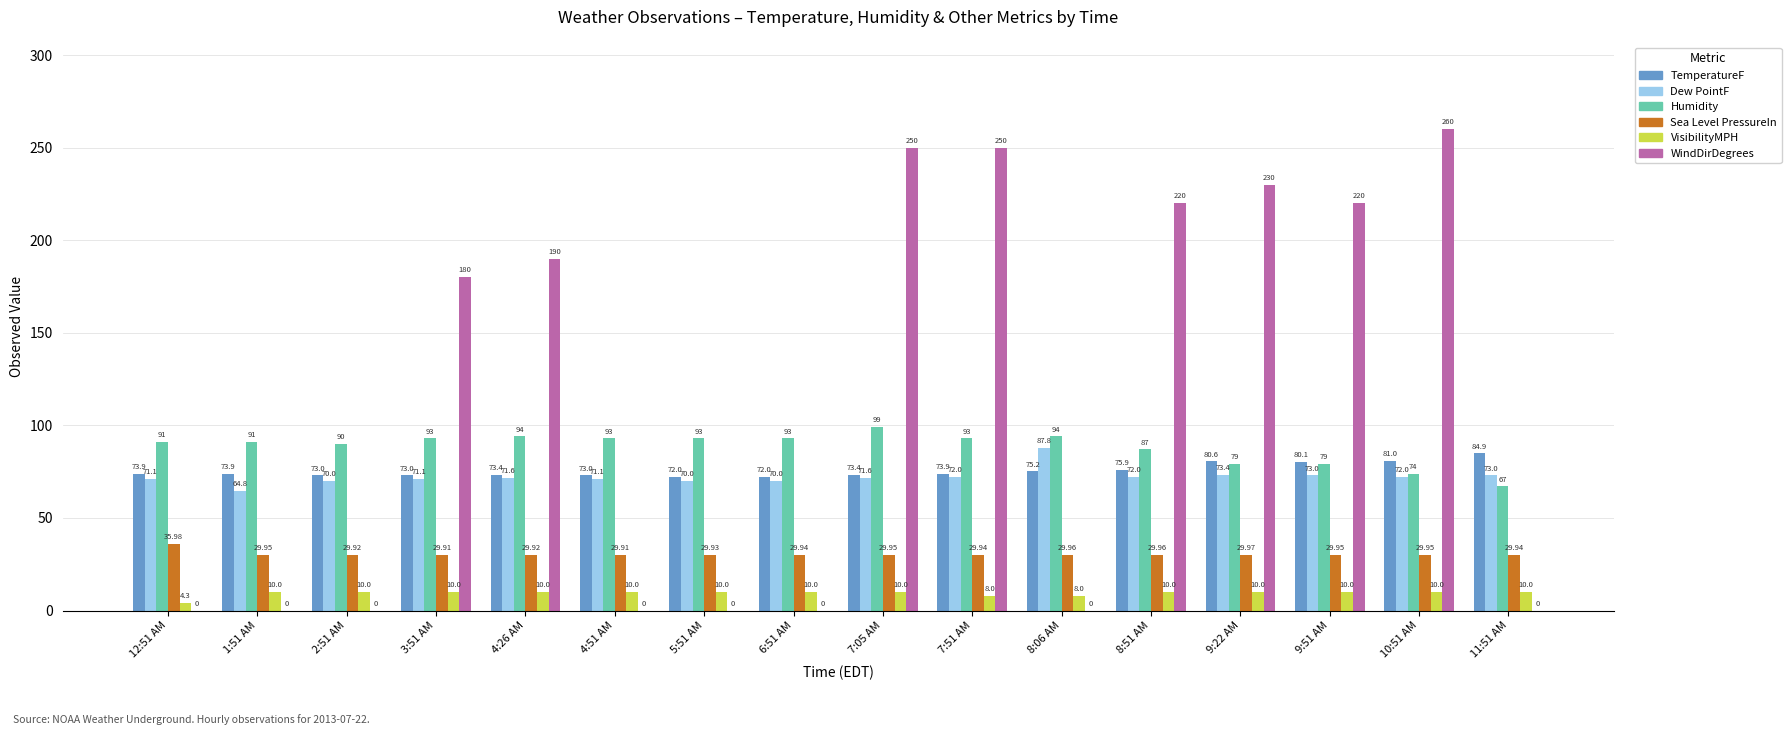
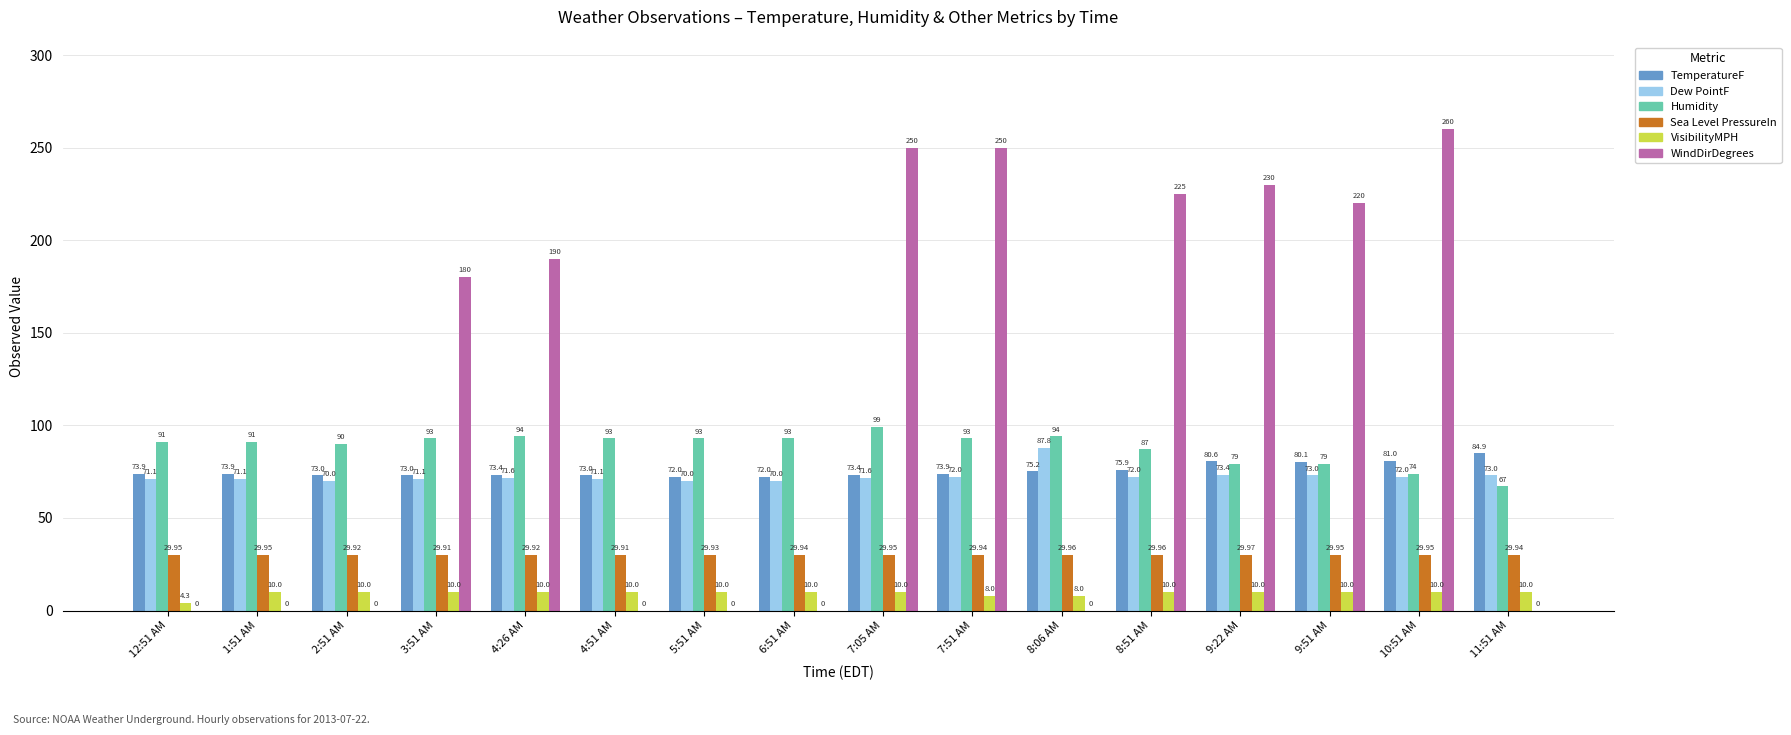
  {
    "TemperatureF": {
      "12:51 AM": 73.9,
      "1:51 AM": 73.9,
      "2:51 AM": 73.0,
      "3:51 AM": 73.0,
      "4:26 AM": 73.4,
      "4:51 AM": 73.0,
      "5:51 AM": 72.0,
      "6:51 AM": 72.0,
      "7:05 AM": 73.4,
      "7:51 AM": 73.9,
      "8:06 AM": 75.2,
      "8:51 AM": 75.9,
      "9:22 AM": 80.6,
      "9:51 AM": 80.1,
      "10:51 AM": 81.0,
      "11:51 AM": 84.9
    },
    "Dew PointF": {
      "12:51 AM": 71.1,
-     "1:51 AM": 64.8,
+     "1:51 AM": 71.1,
      "2:51 AM": 70.0,
      "3:51 AM": 71.1,
      "4:26 AM": 71.6,
      "4:51 AM": 71.1,
      "5:51 AM": 70.0,
      "6:51 AM": 70.0,
      "7:05 AM": 71.6,
      "7:51 AM": 72.0,
      "8:06 AM": 87.8,
      "8:51 AM": 72.0,
      "9:22 AM": 73.4,
      "9:51 AM": 73.0,
      "10:51 AM": 72.0,
      "11:51 AM": 73.0
    },
    "Humidity": {
      "12:51 AM": 91,
      "1:51 AM": 91,
      "2:51 AM": 90,
      "3:51 AM": 93,
      "4:26 AM": 94,
      "4:51 AM": 93,
      "5:51 AM": 93,
      "6:51 AM": 93,
      "7:05 AM": 99,
      "7:51 AM": 93,
      "8:06 AM": 94,
      "8:51 AM": 87,
      "9:22 AM": 79,
      "9:51 AM": 79,
      "10:51 AM": 74,
      "11:51 AM": 67
    },
    "Sea Level PressureIn": {
-     "12:51 AM": 35.98,
+     "12:51 AM": 29.95,
      "1:51 AM": 29.95,
      "2:51 AM": 29.92,
      "3:51 AM": 29.91,
      "4:26 AM": 29.92,
      "4:51 AM": 29.91,
      "5:51 AM": 29.93,
      "6:51 AM": 29.94,
      "7:05 AM": 29.95,
      "7:51 AM": 29.94,
      "8:06 AM": 29.96,
      "8:51 AM": 29.96,
      "9:22 AM": 29.97,
      "9:51 AM": 29.95,
      "10:51 AM": 29.95,
      "11:51 AM": 29.94
    },
    "VisibilityMPH": {
      "12:51 AM": 4.3,
      "1:51 AM": 10.0,
      "2:51 AM": 10.0,
      "3:51 AM": 10.0,
      "4:26 AM": 10.0,
      "4:51 AM": 10.0,
      "5:51 AM": 10.0,
      "6:51 AM": 10.0,
      "7:05 AM": 10.0,
      "7:51 AM": 8.0,
      "8:06 AM": 8.0,
      "8:51 AM": 10.0,
      "9:22 AM": 10.0,
      "9:51 AM": 10.0,
      "10:51 AM": 10.0,
      "11:51 AM": 10.0
    },
    "WindDirDegrees": {
      "12:51 AM": 0,
      "1:51 AM": 0,
      "2:51 AM": 0,
      "3:51 AM": 180,
      "4:26 AM": 190,
      "4:51 AM": 0,
      "5:51 AM": 0,
      "6:51 AM": 0,
      "7:05 AM": 250,
      "7:51 AM": 250,
      "8:06 AM": 0,
-     "8:51 AM": 220,
+     "8:51 AM": 225,
      "9:22 AM": 230,
      "9:51 AM": 220,
      "10:51 AM": 260,
      "11:51 AM": 0
    }
  }
